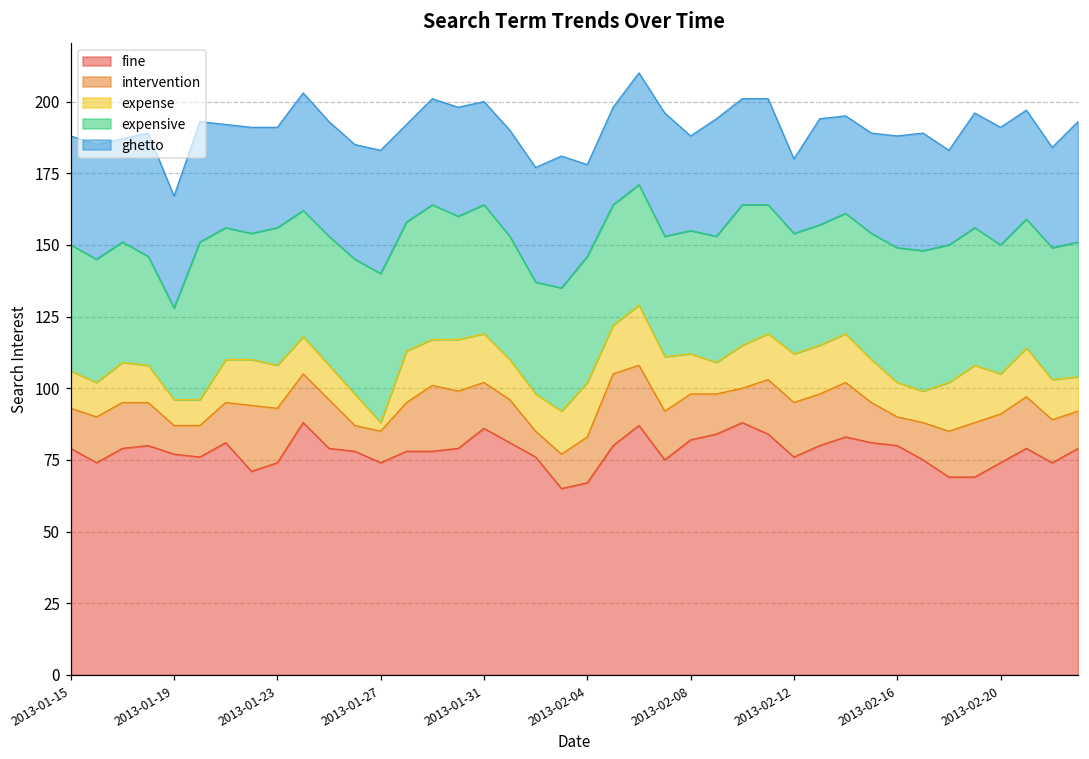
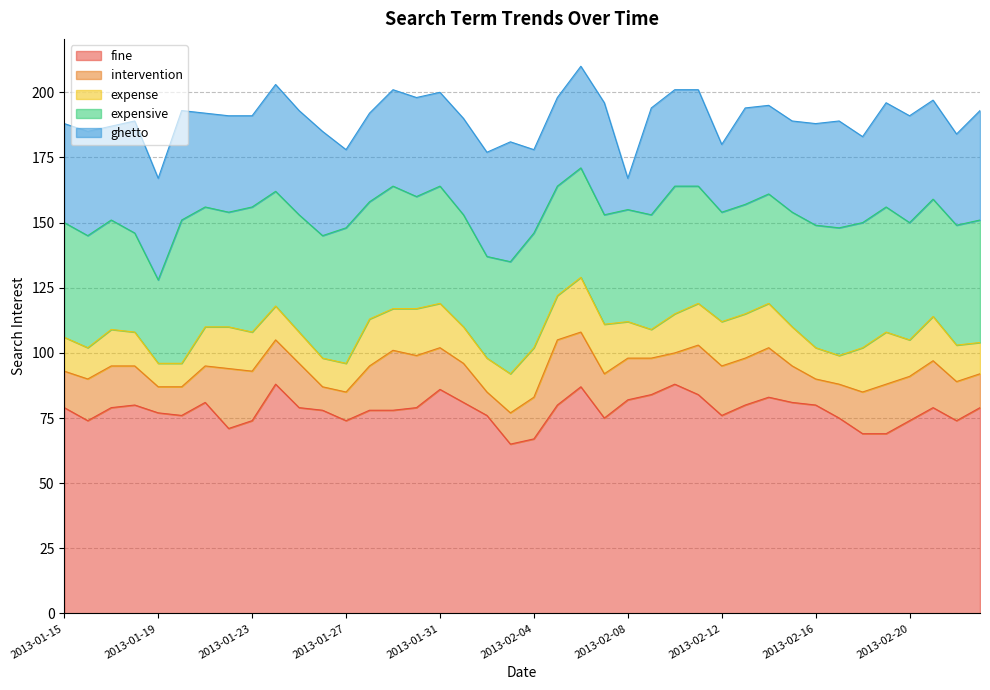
  {
    "expense": {
      "2013-01-15": 13,
      "2013-01-19": 9,
      "2013-01-23": 15,
-     "2013-01-27": 3,
+     "2013-01-27": 11,
      "2013-01-31": 17,
      "2013-02-04": 19,
      "2013-02-08": 14,
      "2013-02-12": 17,
      "2013-02-16": 12,
      "2013-02-20": 14
    },
    "expensive": {
      "2013-01-15": 44,
      "2013-01-19": 32,
      "2013-01-23": 48,
      "2013-01-27": 52,
      "2013-01-31": 45,
      "2013-02-04": 44,
      "2013-02-08": 43,
      "2013-02-12": 42,
      "2013-02-16": 47,
      "2013-02-20": 45
    },
    "ghetto": {
      "2013-01-15": 38,
      "2013-01-19": 39,
      "2013-01-23": 35,
-     "2013-01-27": 43,
+     "2013-01-27": 30,
      "2013-01-31": 36,
      "2013-02-04": 32,
-     "2013-02-08": 33,
+     "2013-02-08": 12,
      "2013-02-12": 26,
      "2013-02-16": 39,
      "2013-02-20": 41
    }
  }
